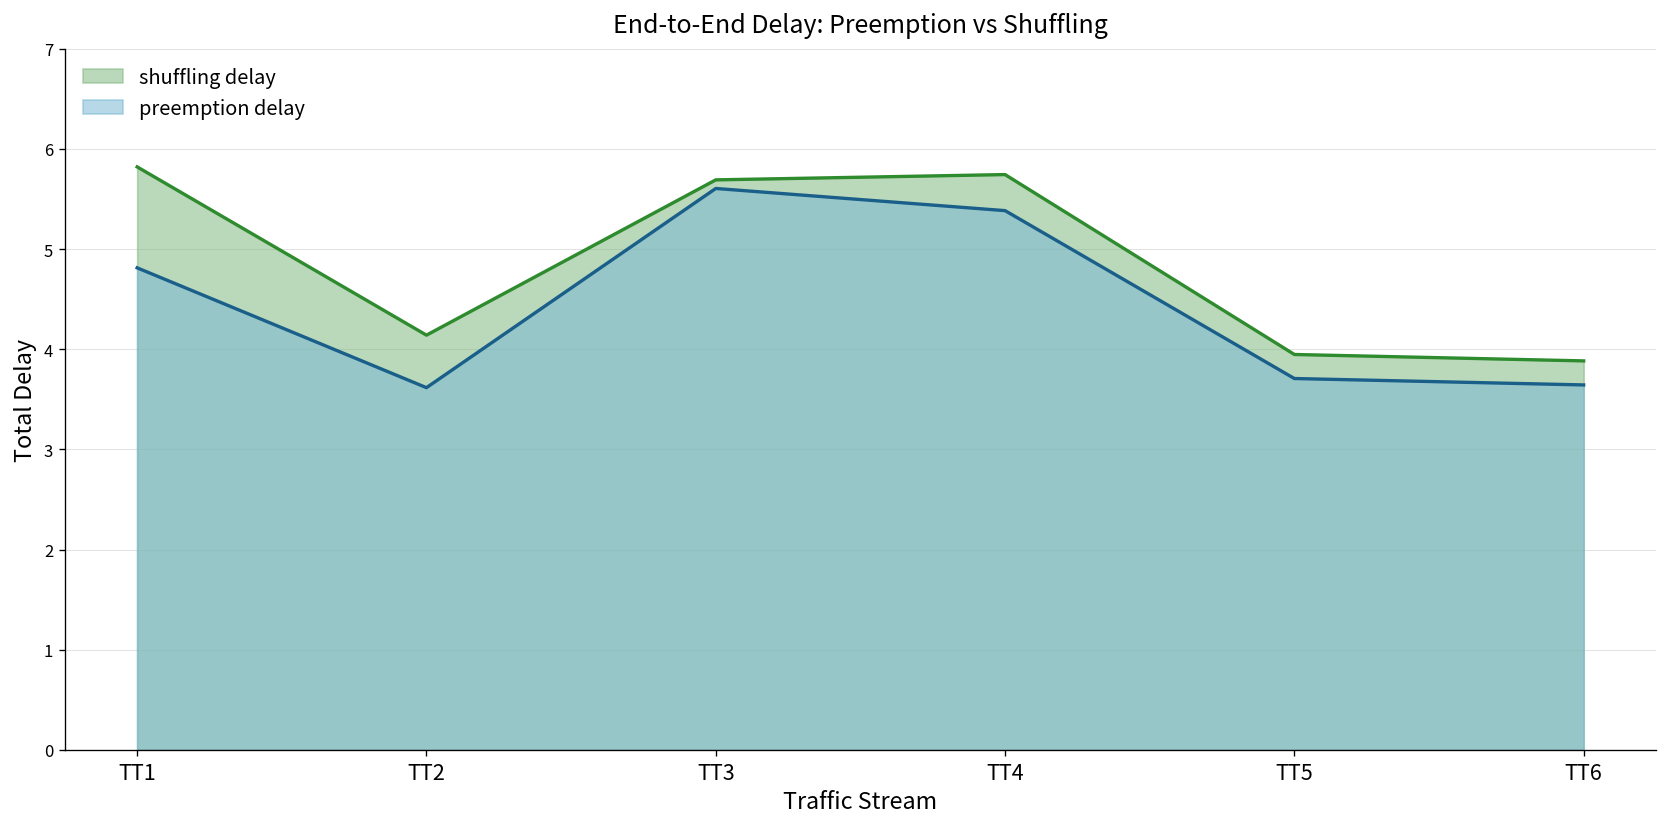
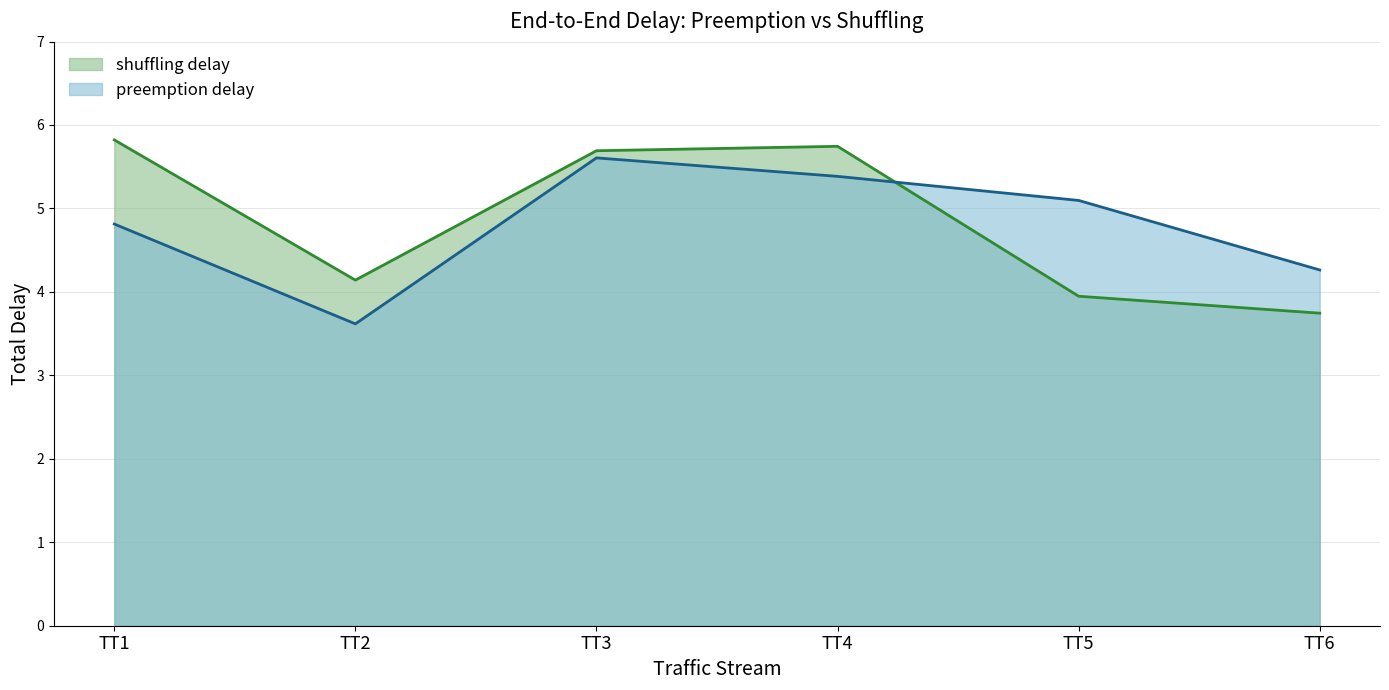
  {
    "shuffling delay": {
      "TT1": 5.8,
      "TT2": 4.1,
      "TT3": 5.7,
      "TT4": 5.7,
      "TT5": 3.9,
-     "TT6": 3.9
+     "TT6": 3.7
    },
    "preemption delay": {
      "TT1": 4.8,
      "TT2": 3.6,
      "TT3": 5.6,
      "TT4": 5.4,
-     "TT5": 3.7,
-     "TT6": 3.6
+     "TT5": 5.1,
+     "TT6": 4.3
    }
  }
